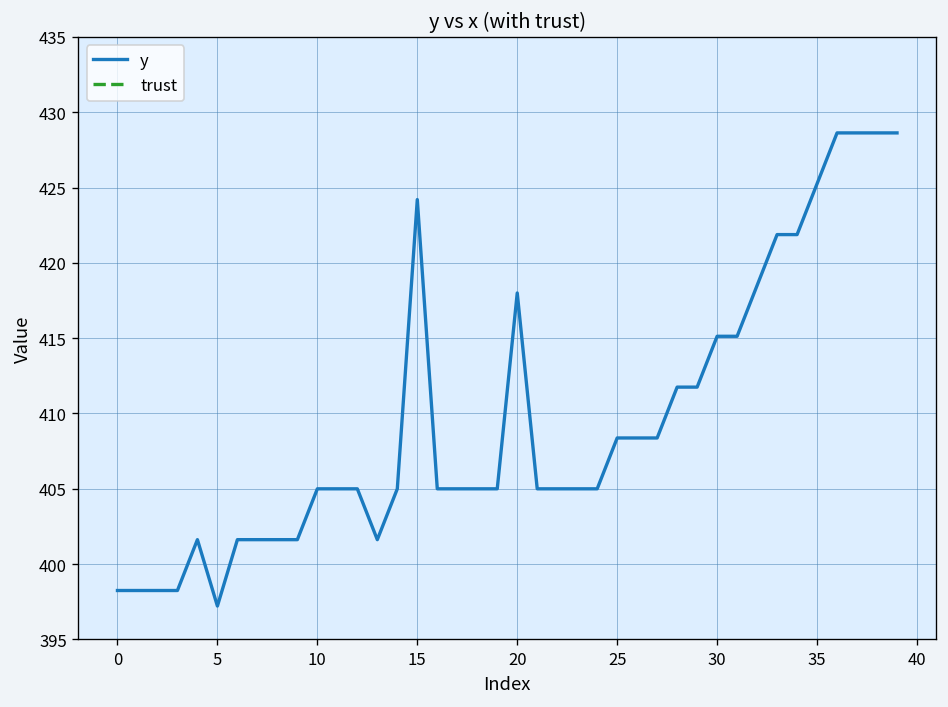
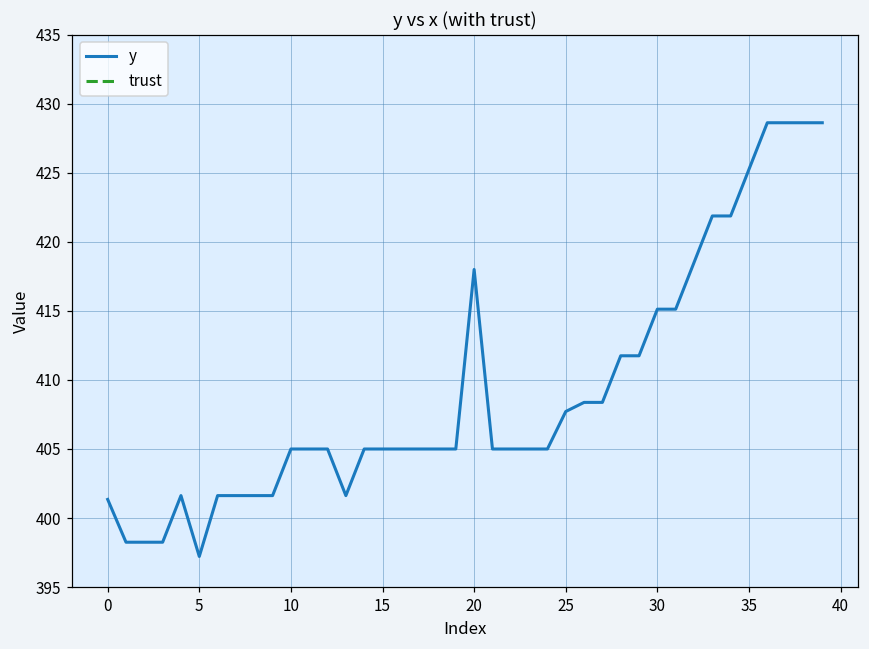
  {
    "y": {
-     "0": 398.3,
+     "0": 401.4,
      "5": 397.2,
      "10": 405.0,
-     "15": 424.2,
+     "15": 405.0,
      "20": 418.0,
-     "25": 408.4,
+     "25": 407.7,
      "30": 415.1,
      "35": 425.3
    }
  }
